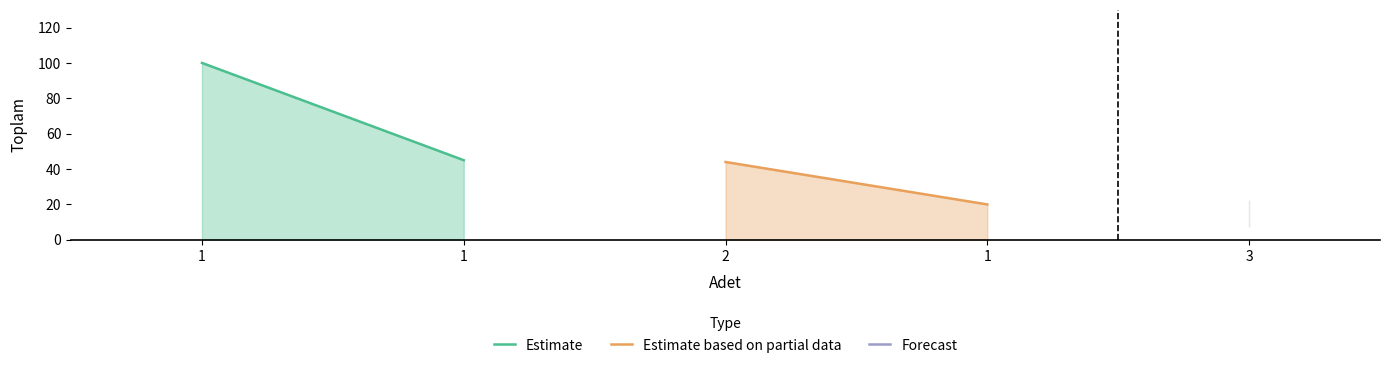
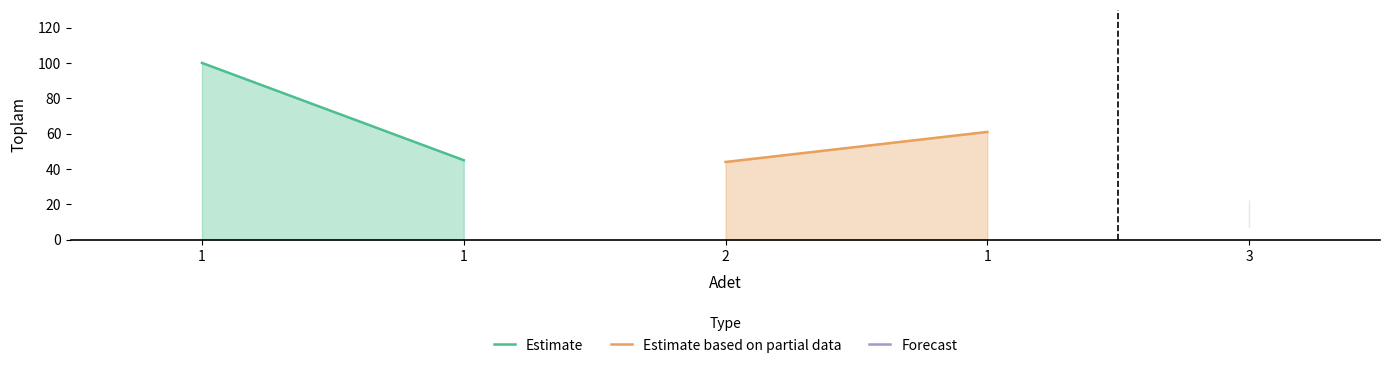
  {
    "Estimate based on partial data": {
      "2": 44,
-     "1": 20
+     "1": 61
    },
    "Forecast": {
      "3": 15
    }
  }
